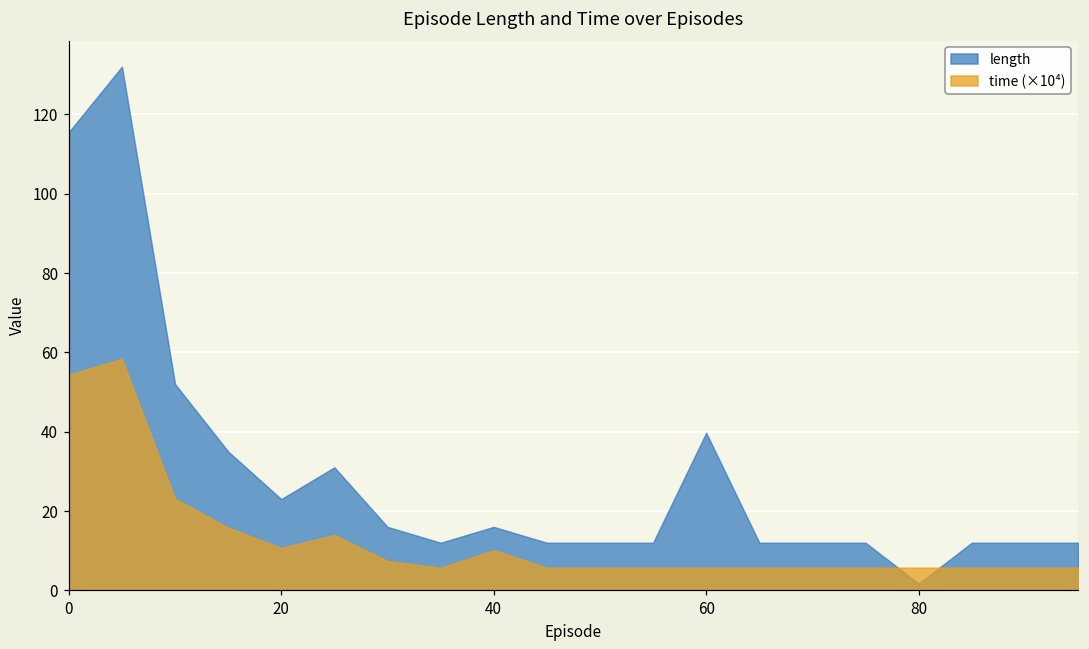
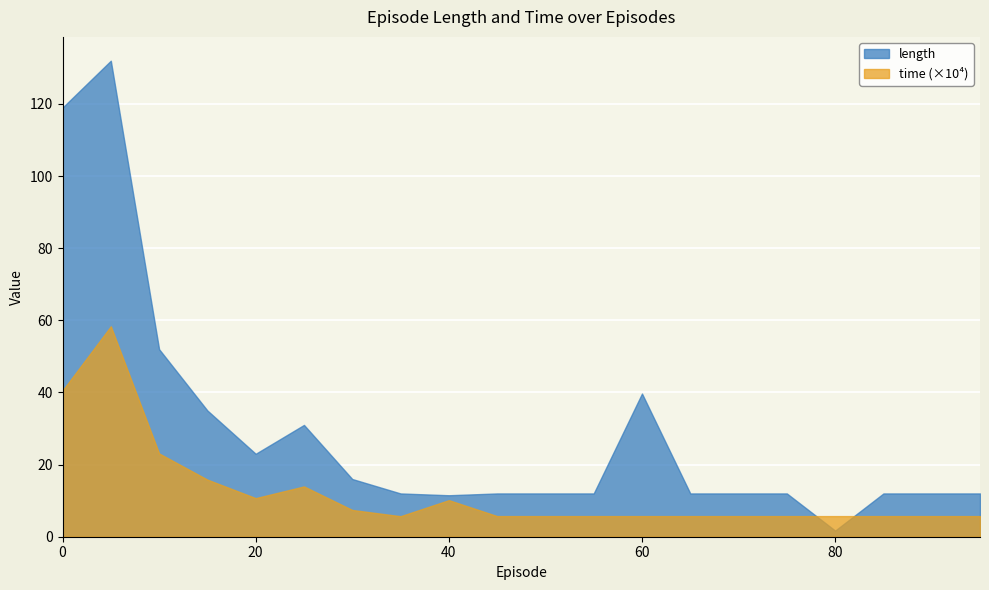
  {
    "length": {
-     "0": 116,
+     "0": 119,
      "20": 23,
-     "40": 16,
+     "40": 12,
      "60": 40,
      "80": 2
    },
    "time (×10⁴)": {
-     "0": 54,
+     "0": 41,
      "20": 11,
      "40": 10,
      "60": 6,
      "80": 6
    }
  }
